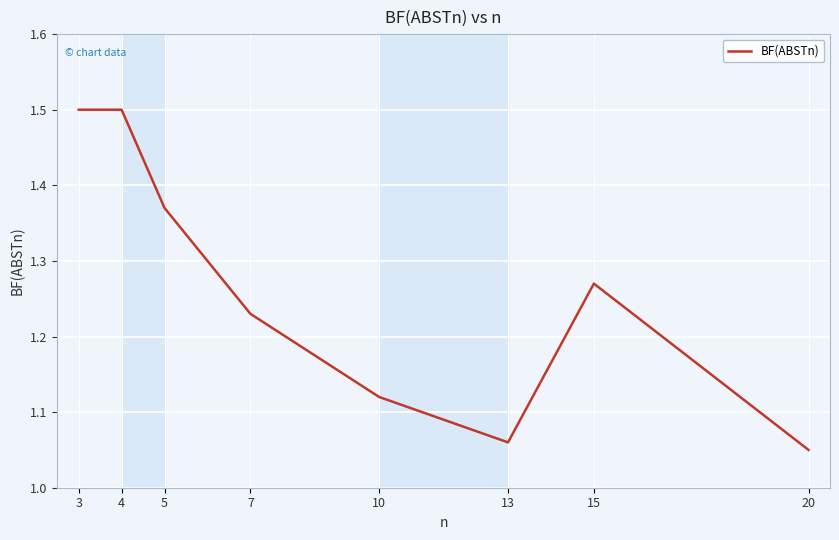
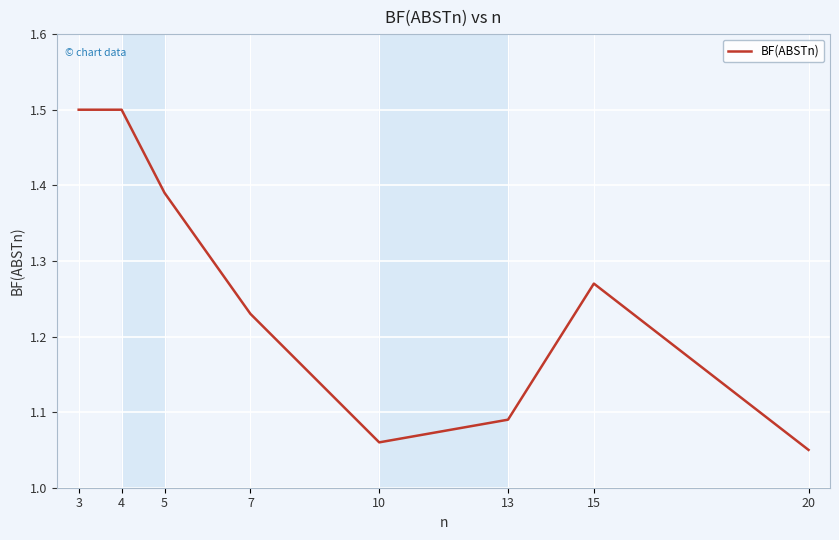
  {
    "3": 1.50,
    "4": 1.50,
-   "5": 1.37,
+   "5": 1.39,
    "7": 1.23,
-   "10": 1.12,
-   "13": 1.06,
+   "10": 1.06,
+   "13": 1.09,
    "15": 1.27,
    "20": 1.05
  }
